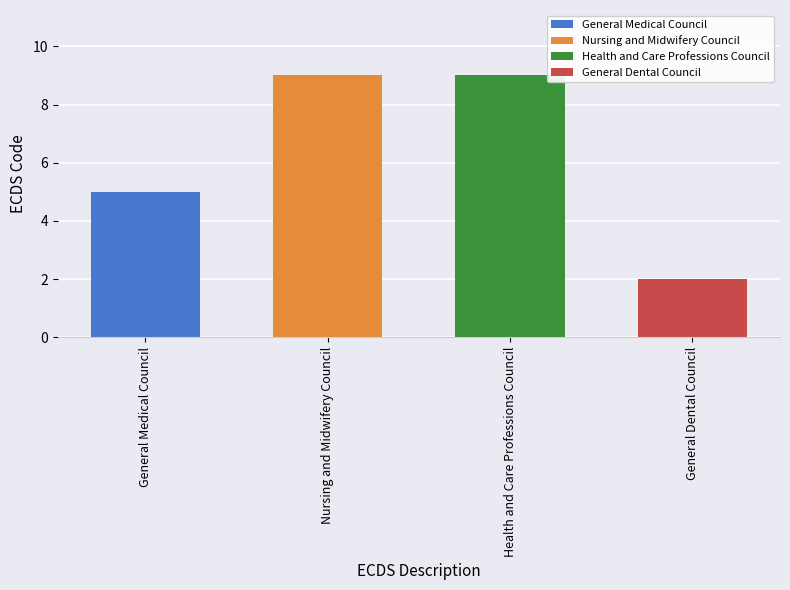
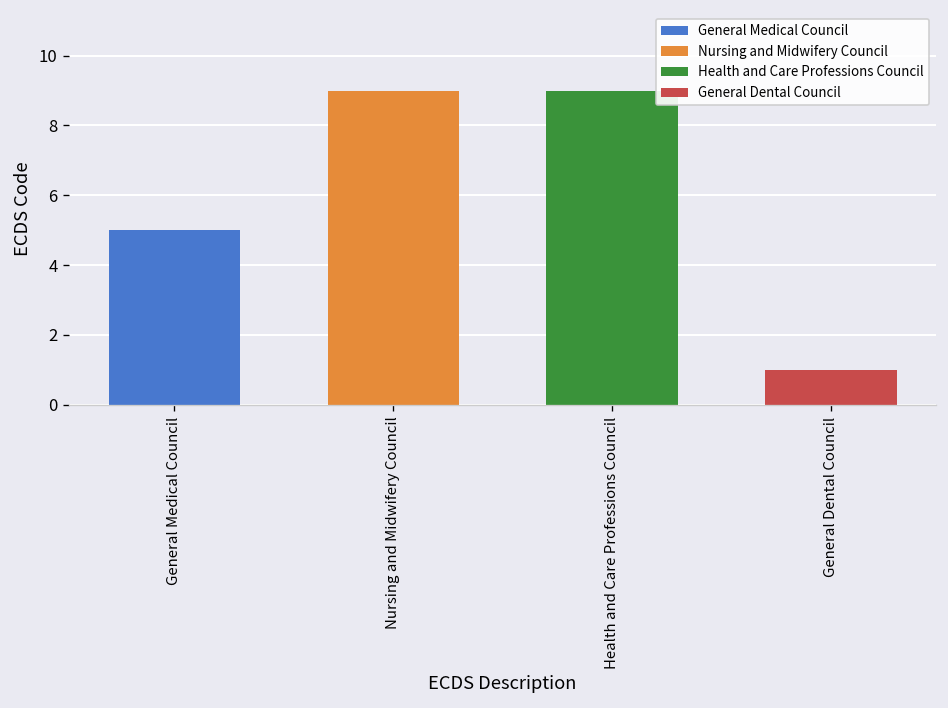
  {
    "General Medical Council": 5,
    "Nursing and Midwifery Council": 9,
    "Health and Care Professions Council": 9,
-   "General Dental Council": 2
+   "General Dental Council": 1
  }
